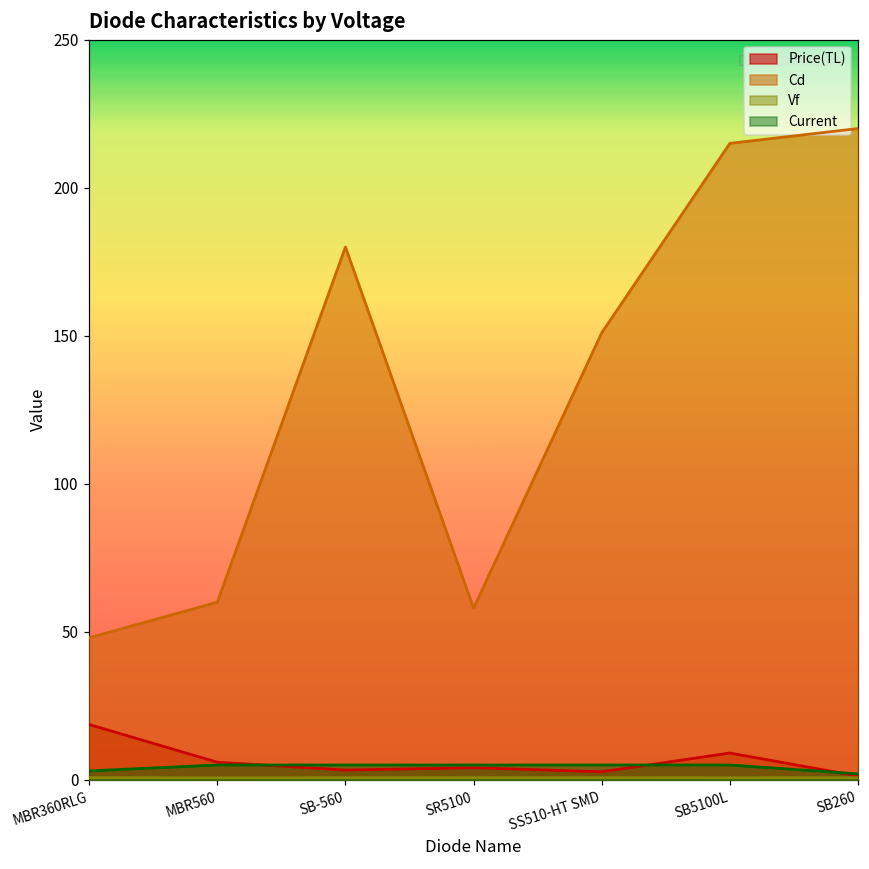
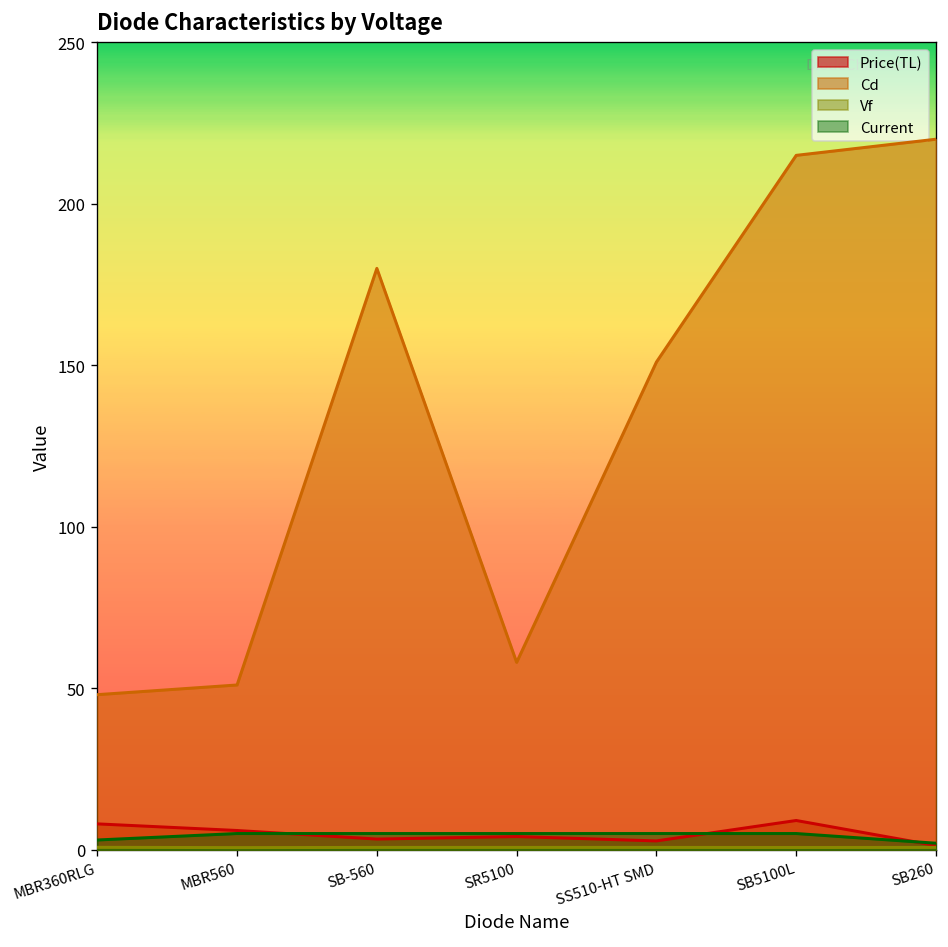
  {
    "Price(TL)": {
-     "MBR360RLG": 19,
+     "MBR360RLG": 8,
      "SB-560": 3,
      "SS510-HT SMD": 3,
      "SB5100L": 9
    },
    "Cd": {
      "MBR360RLG": 48,
-     "MBR560": 60,
+     "MBR560": 51,
      "SB-560": 180,
      "SR5100": 58,
      "SS510-HT SMD": 151,
      "SB5100L": 215,
      "SB260": 220
    },
    "Vf": {
      "MBR360RLG": 1,
      "MBR560": 1,
      "SB-560": 1,
      "SR5100": 1,
      "SS510-HT SMD": 1,
      "SB5100L": 1
    },
    "Current": {
      "MBR360RLG": 3,
      "SB-560": 5,
      "SS510-HT SMD": 5,
      "SB5100L": 5
    }
  }
